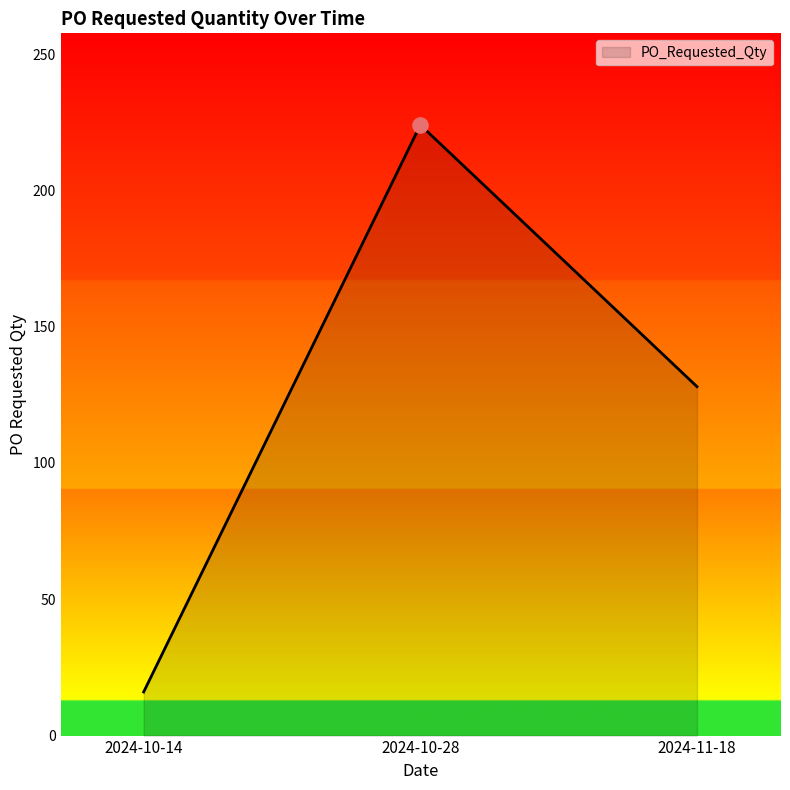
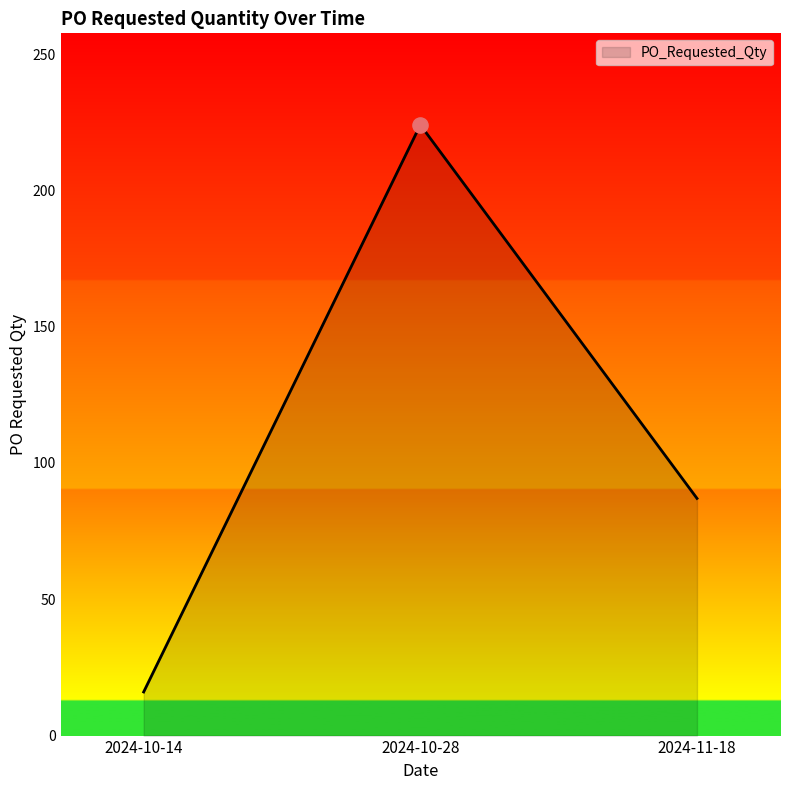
  {
    "PO_Requested_Qty": {
      "2024-10-14": 16,
-     "2024-11-18": 128
+     "2024-11-18": 87
    }
  }
